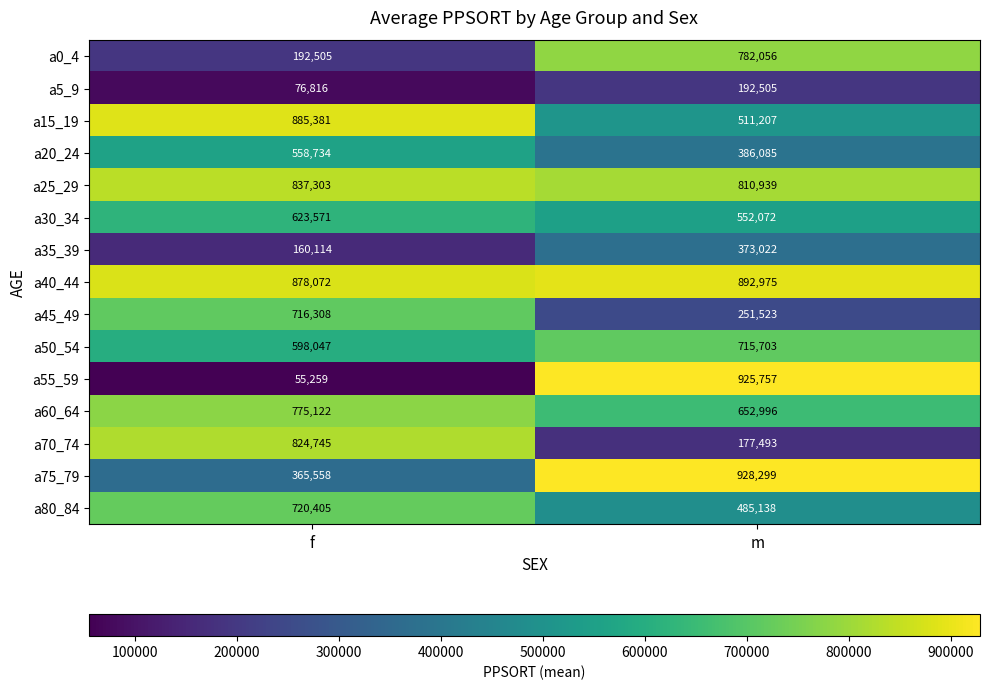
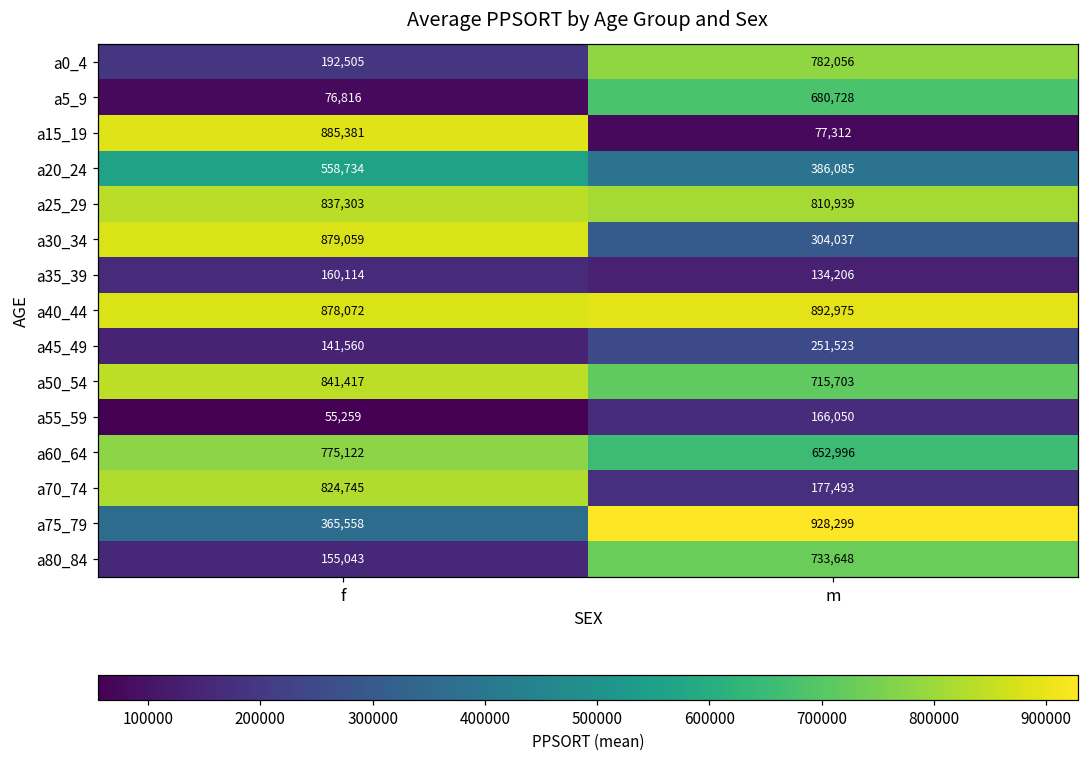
  {
    "a0_4": {
      "f": "192,505",
      "m": "782,056"
    },
    "a5_9": {
      "f": "76,816",
-     "m": "192,505"
+     "m": "680,728"
    },
    "a15_19": {
      "f": "885,381",
-     "m": "511,207"
+     "m": "77,312"
    },
    "a20_24": {
      "f": "558,734",
      "m": "386,085"
    },
    "a25_29": {
      "f": "837,303",
      "m": "810,939"
    },
    "a30_34": {
-     "f": "623,571",
-     "m": "552,072"
+     "f": "879,059",
+     "m": "304,037"
    },
    "a35_39": {
      "f": "160,114",
-     "m": "373,022"
+     "m": "134,206"
    },
    "a40_44": {
      "f": "878,072",
      "m": "892,975"
    },
    "a45_49": {
-     "f": "716,308",
+     "f": "141,560",
      "m": "251,523"
    },
    "a50_54": {
-     "f": "598,047",
+     "f": "841,417",
      "m": "715,703"
    },
    "a55_59": {
      "f": "55,259",
-     "m": "925,757"
+     "m": "166,050"
    },
    "a60_64": {
      "f": "775,122",
      "m": "652,996"
    },
    "a70_74": {
      "f": "824,745",
      "m": "177,493"
    },
    "a75_79": {
      "f": "365,558",
      "m": "928,299"
    },
    "a80_84": {
-     "f": "720,405",
-     "m": "485,138"
+     "f": "155,043",
+     "m": "733,648"
    }
  }
